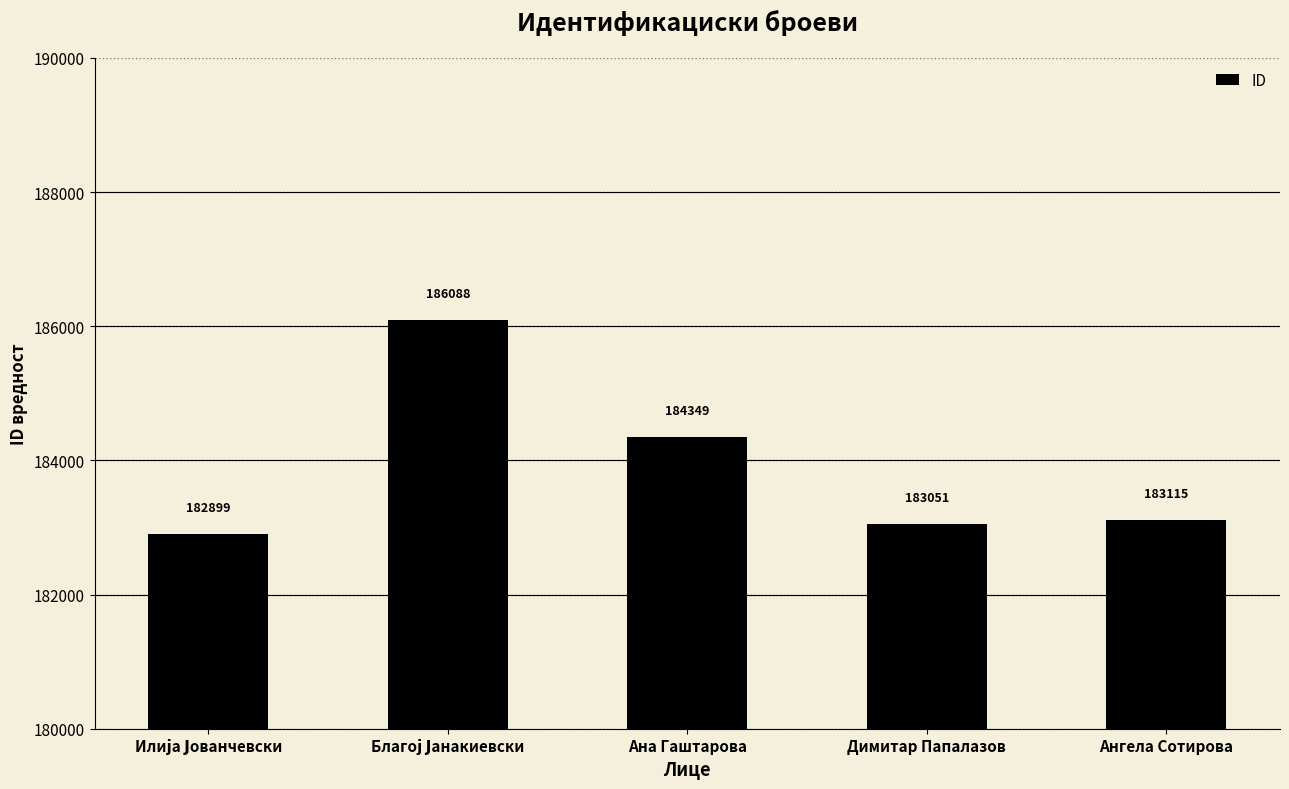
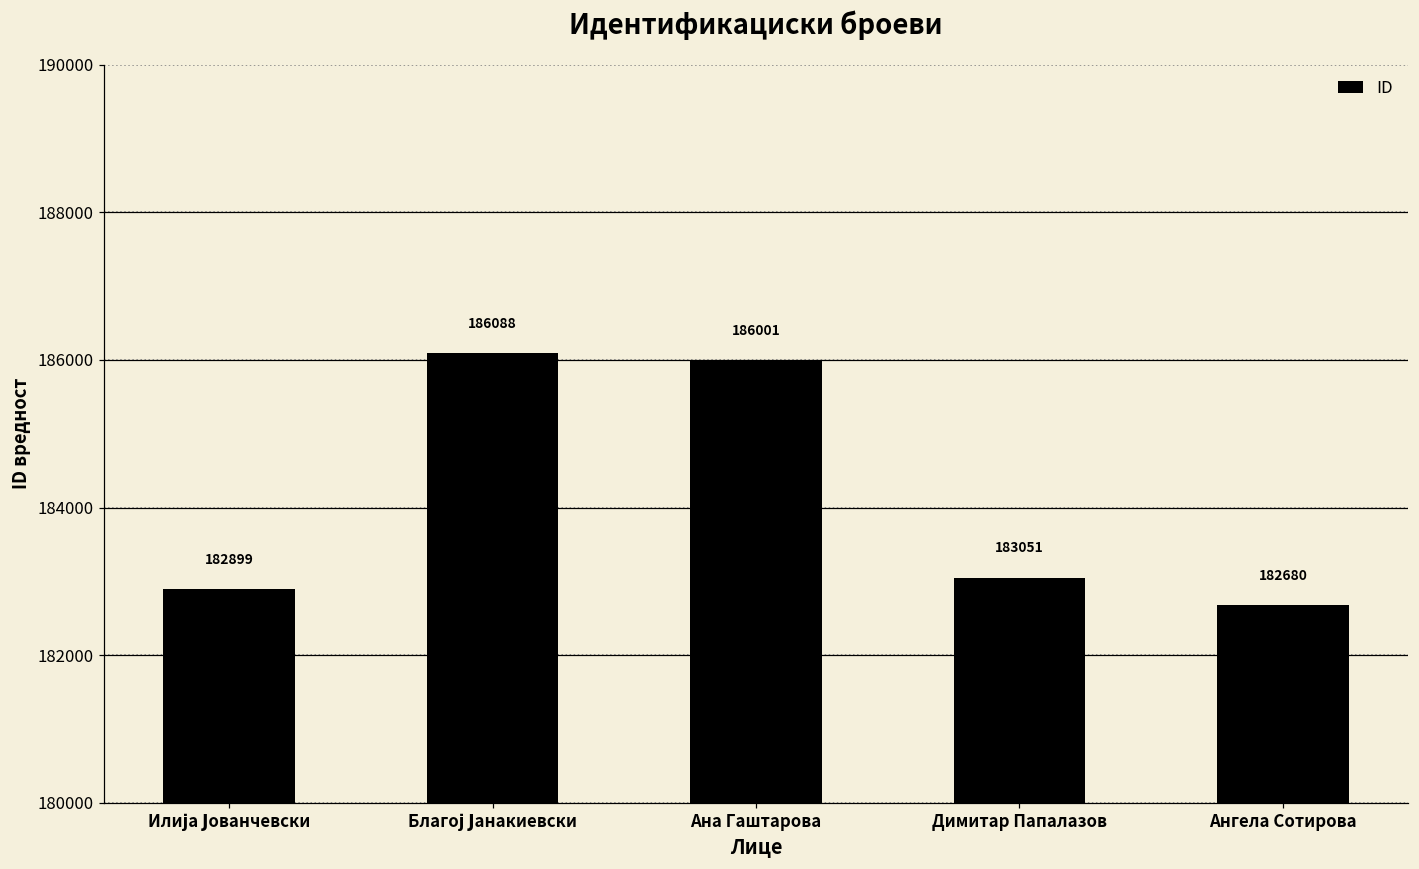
  {
    "Илија Јованчевски": 182899,
    "Благој Јанакиевски": 186088,
-   "Ана Гаштарова": 184349,
+   "Ана Гаштарова": 186001,
    "Димитар Папалазов": 183051,
-   "Ангела Сотирова": 183115
+   "Ангела Сотирова": 182680
  }
